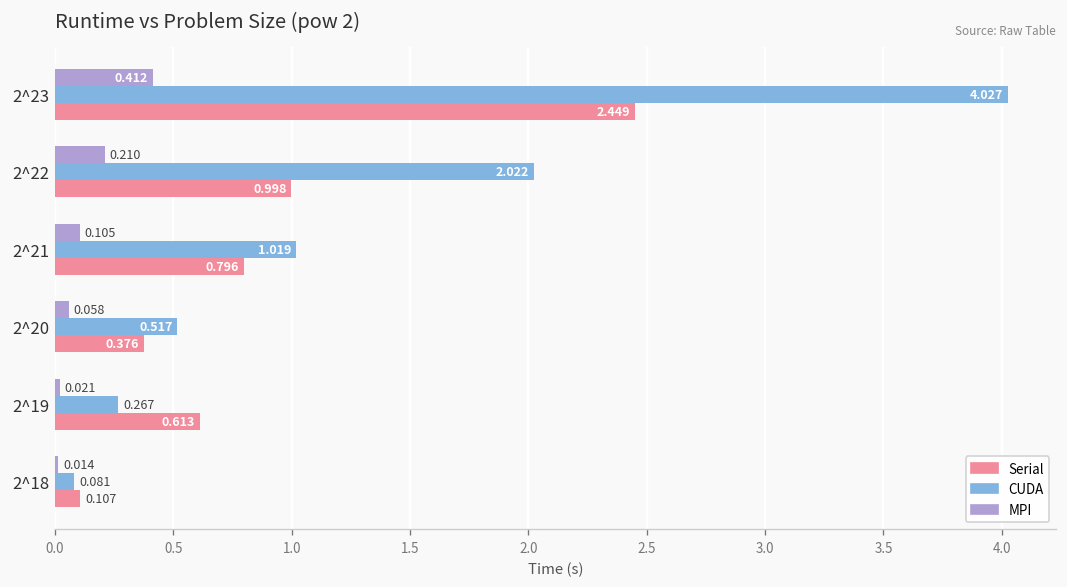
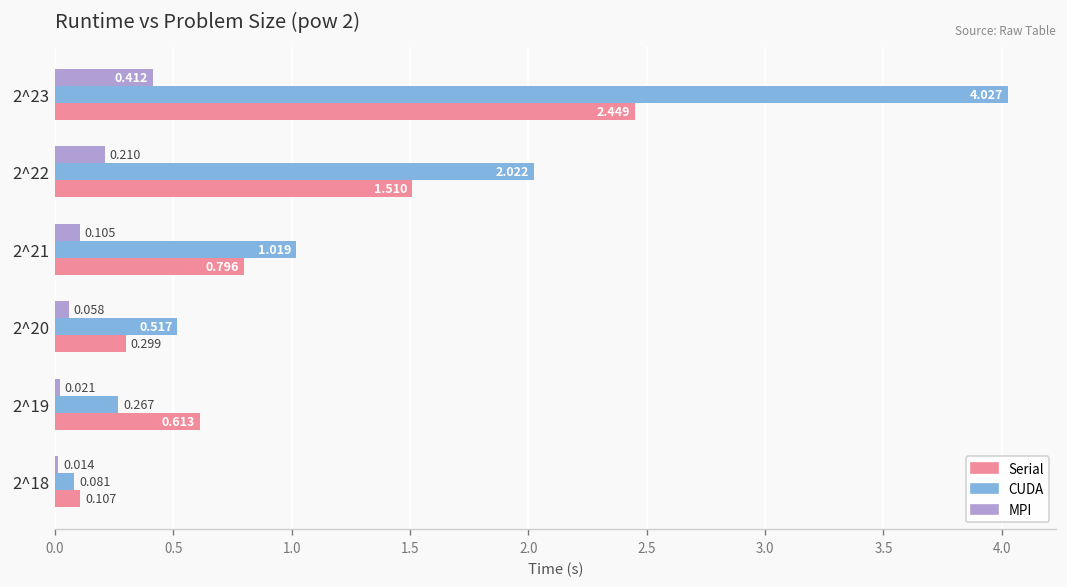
  {
    "Serial": {
      "2^23": 2.449,
-     "2^22": 0.998,
+     "2^22": 1.510,
      "2^21": 0.796,
-     "2^20": 0.376,
+     "2^20": 0.299,
      "2^19": 0.613,
      "2^18": 0.107
    }
  }
